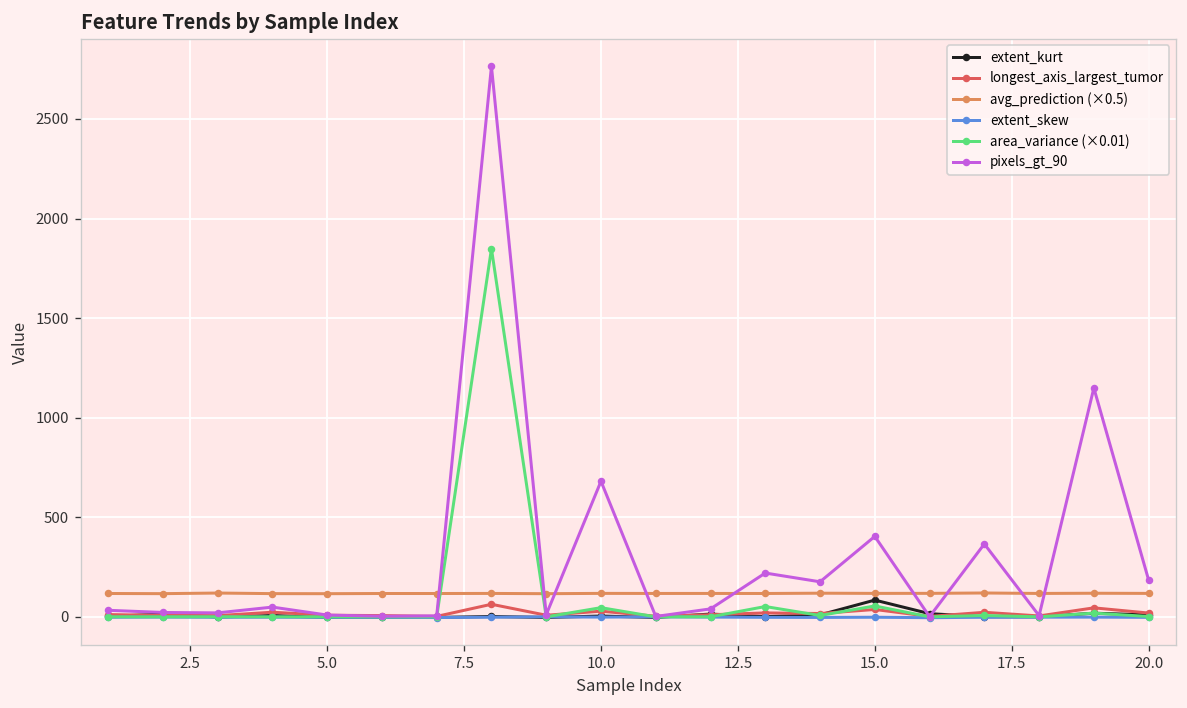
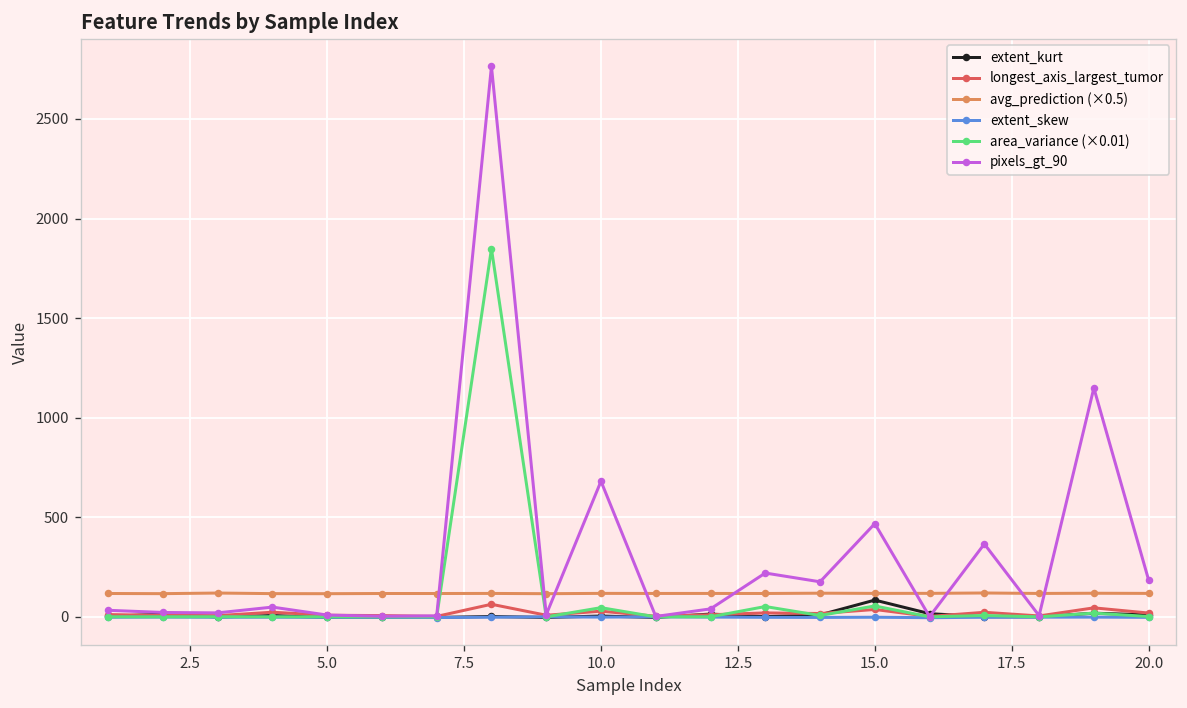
  {
    "extent_kurt": {
      "15.0": 80
    },
    "extent_skew": {
      "15.0": 0
    },
    "area_variance (×0.01)": {
      "10.0": 50,
      "15.0": 50
    },
    "pixels_gt_90": {
      "10.0": 680,
-     "15.0": 400,
+     "15.0": 470,
      "20.0": 190
    }
  }
